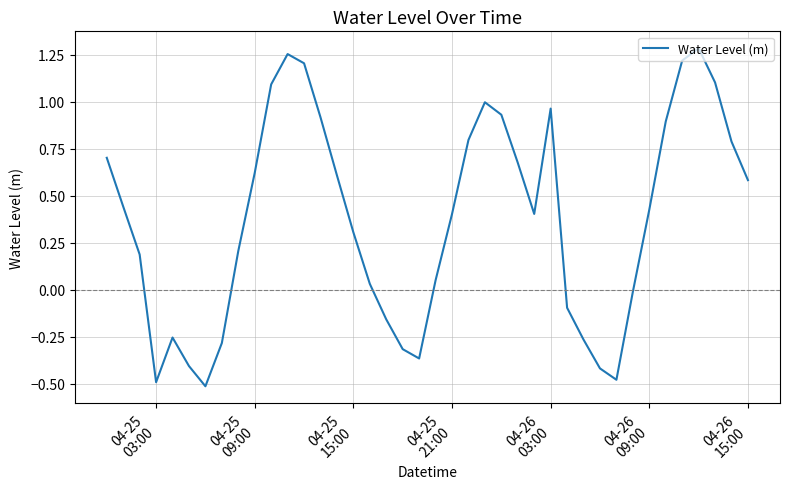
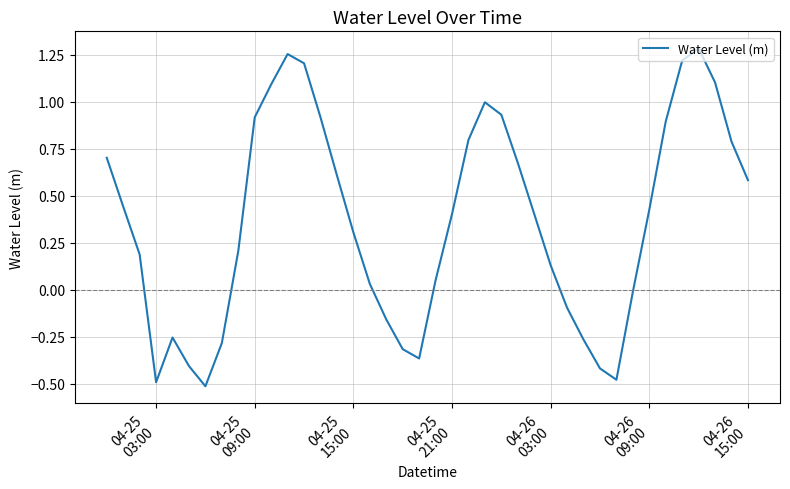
  {
    "04-25 03:00": -0.49,
-   "04-25 09:00": 0.62,
+   "04-25 09:00": 0.92,
    "04-25 15:00": 0.30,
    "04-25 21:00": 0.40,
-   "04-26 03:00": 0.96,
+   "04-26 03:00": 0.13,
    "04-26 09:00": 0.43,
    "04-26 15:00": 0.58
  }
